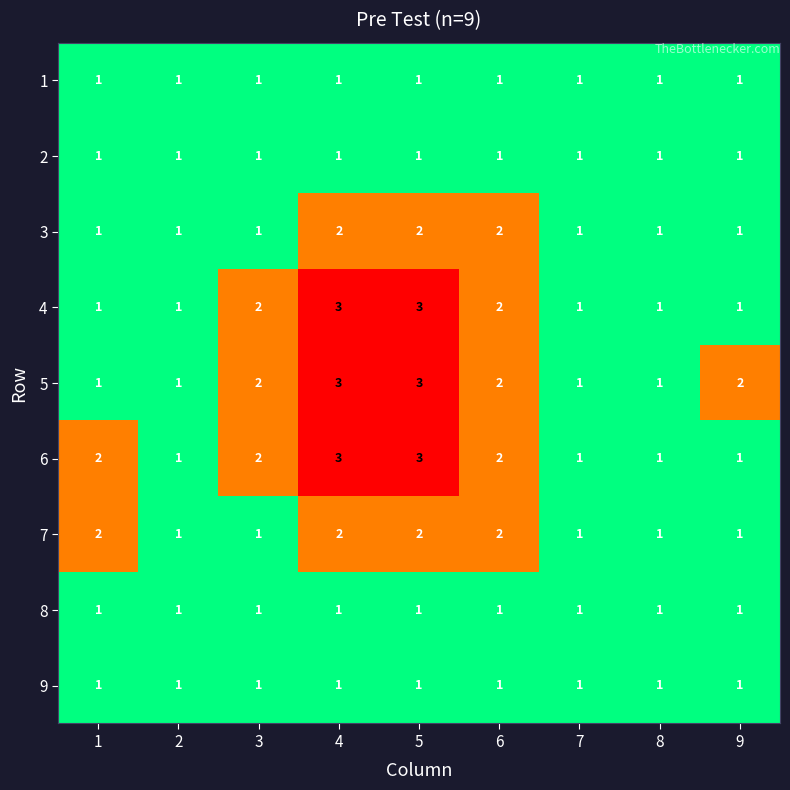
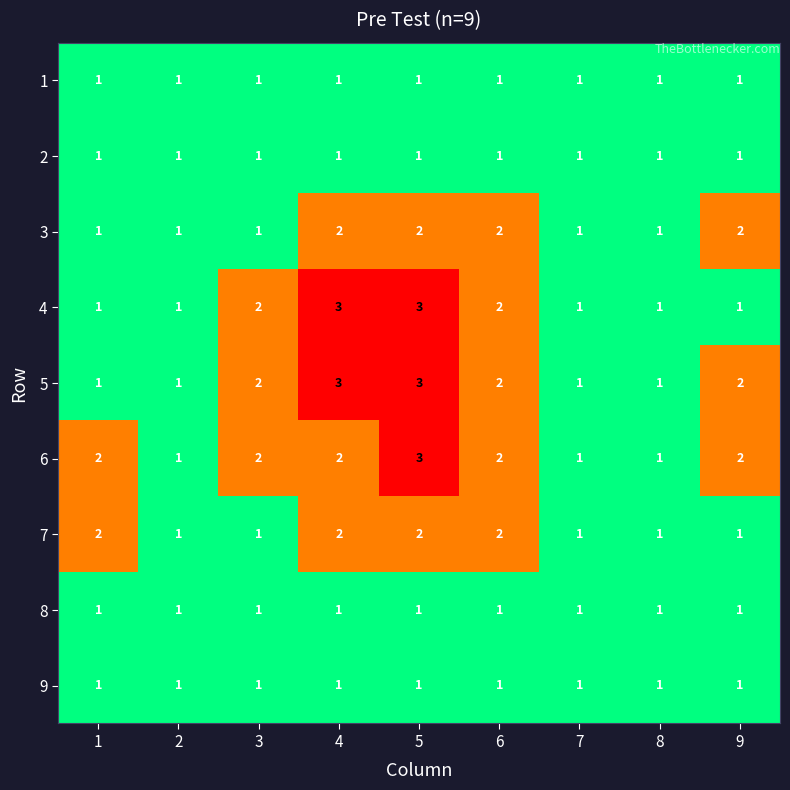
  {
    "1": {
      "1": 1,
      "2": 1,
      "3": 1,
      "4": 1,
      "5": 1,
      "6": 1,
      "7": 1,
      "8": 1
    },
    "2": {
      "1": 1,
      "2": 1,
      "3": 1,
      "4": 1,
      "5": 1,
      "6": 1,
      "7": 1,
      "8": 1,
      "9": 1
    },
    "3": {
      "1": 1,
      "2": 1,
      "3": 1,
      "4": 2,
      "5": 2,
      "6": 2,
      "7": 1,
      "8": 1,
-     "9": 1
+     "9": 2
    },
    "4": {
      "1": 1,
      "2": 1,
      "3": 2,
      "4": 3,
      "5": 3,
      "6": 2,
      "7": 1,
      "8": 1,
      "9": 1
    },
    "5": {
      "1": 1,
      "2": 1,
      "3": 2,
      "4": 3,
      "5": 3,
      "6": 2,
      "7": 1,
      "8": 1,
      "9": 2
    },
    "6": {
      "1": 2,
      "2": 1,
      "3": 2,
-     "4": 3,
+     "4": 2,
      "5": 3,
      "6": 2,
      "7": 1,
      "8": 1,
-     "9": 1
+     "9": 2
    },
    "7": {
      "1": 2,
      "2": 1,
      "3": 1,
      "4": 2,
      "5": 2,
      "6": 2,
      "7": 1,
      "8": 1,
      "9": 1
    },
    "8": {
      "1": 1,
      "2": 1,
      "3": 1,
      "4": 1,
      "5": 1,
      "6": 1,
      "7": 1,
      "8": 1,
      "9": 1
    },
    "9": {
      "1": 1,
      "2": 1,
      "3": 1,
      "4": 1,
      "5": 1,
      "6": 1,
      "7": 1,
      "8": 1,
      "9": 1
    }
  }
